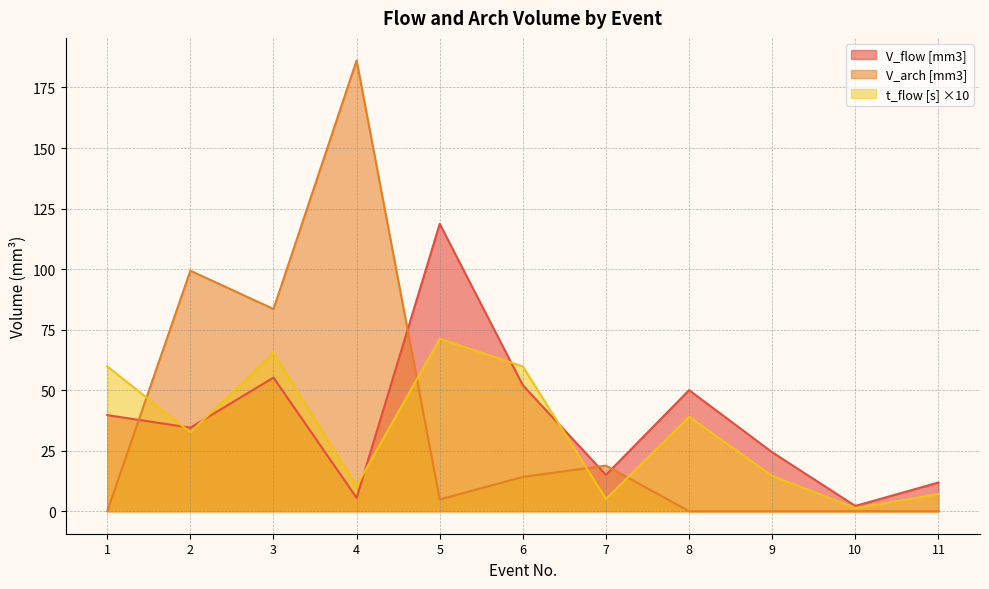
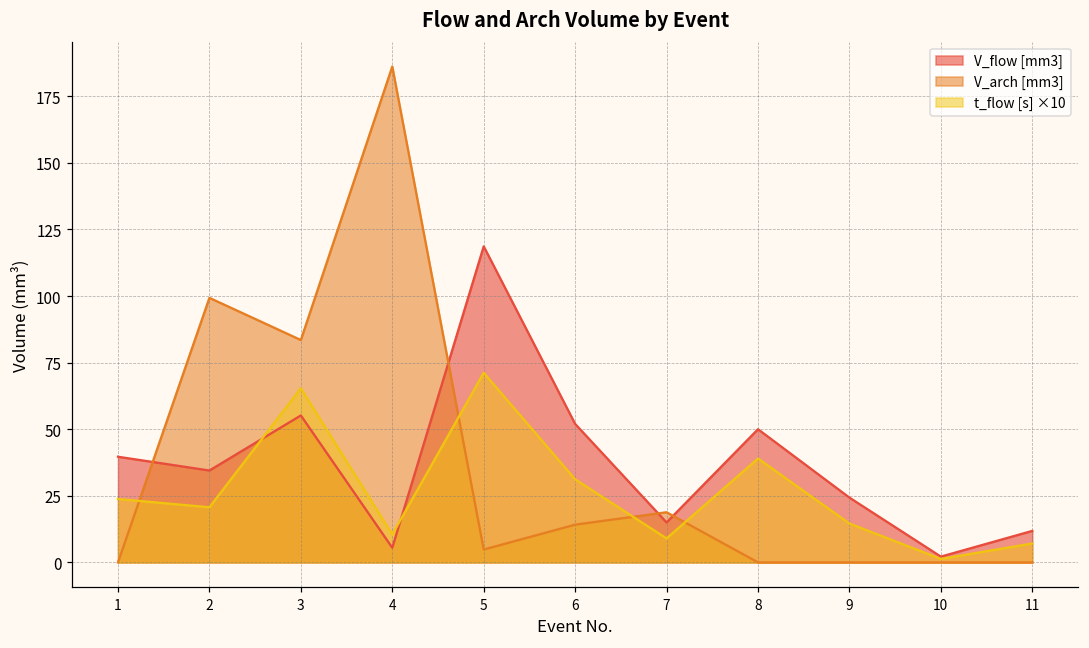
  {
    "t_flow [s] ×10": {
-     "1": 60,
-     "2": 33,
+     "1": 24,
+     "2": 21,
      "3": 65,
      "4": 11,
      "5": 71,
-     "6": 60,
-     "7": 5,
+     "6": 31,
+     "7": 9,
      "8": 39,
      "9": 15,
      "11": 7
    }
  }
